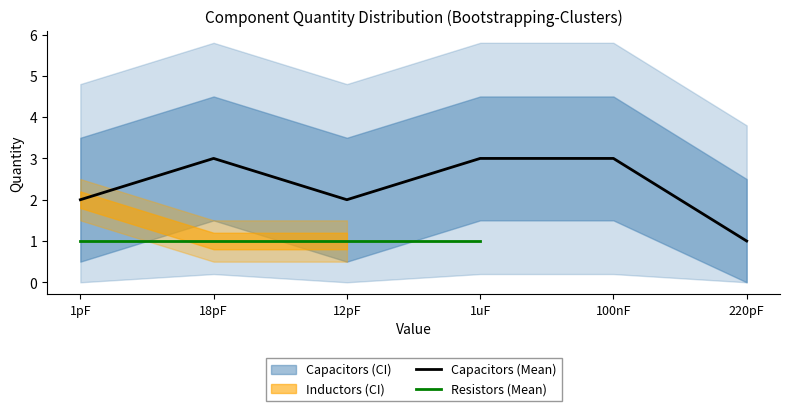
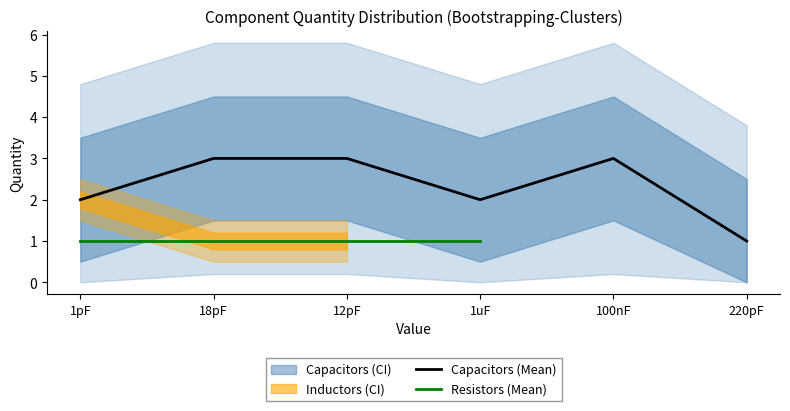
  {
    "Capacitors (Mean)": {
      "1pF": 2,
      "18pF": 3,
-     "12pF": 2,
-     "1uF": 3,
+     "12pF": 3,
+     "1uF": 2,
      "100nF": 3,
      "220pF": 1
    },
    "Resistors (Mean)": {
      "1pF": 1,
      "18pF": 1,
      "12pF": 1,
      "1uF": 1
    }
  }
